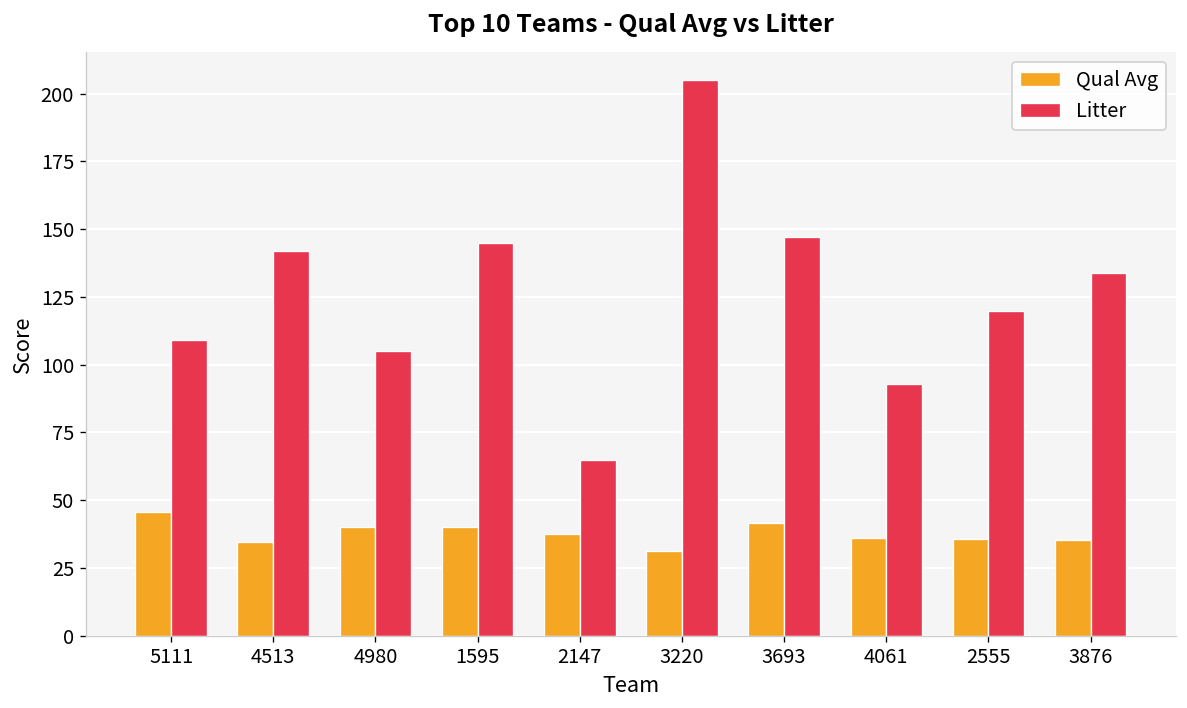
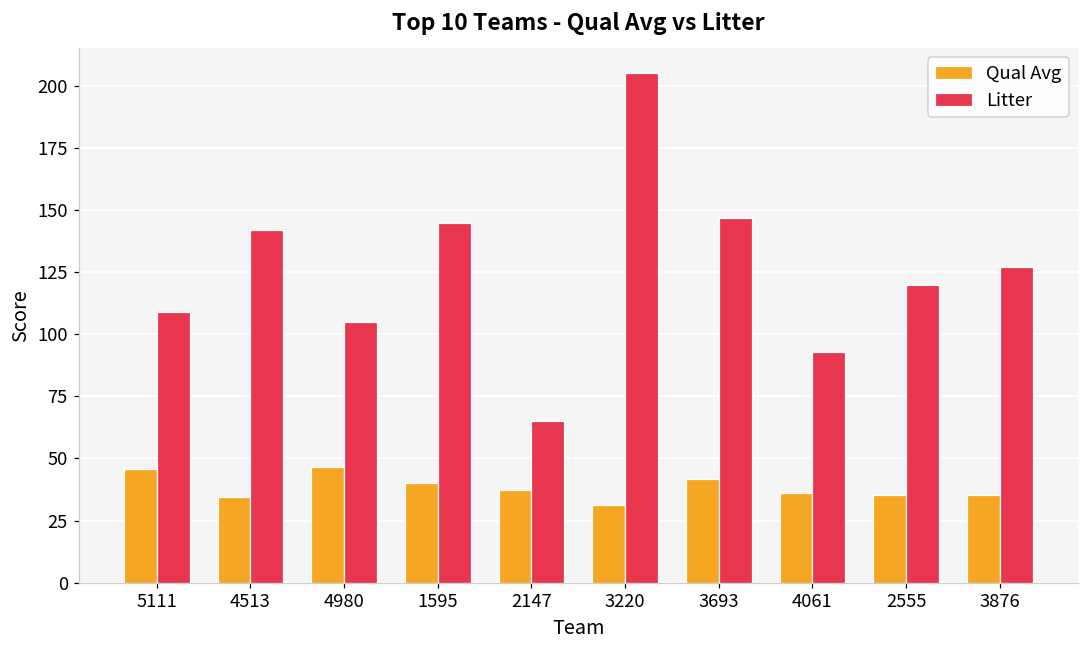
  {
    "Qual Avg": {
      "5111": 46,
      "4513": 35,
-     "4980": 40,
+     "4980": 46,
      "1595": 40,
      "2147": 37,
      "3220": 31,
      "3693": 42,
      "4061": 36,
      "2555": 36,
      "3876": 35
    },
    "Litter": {
      "5111": 109,
      "4513": 142,
      "4980": 105,
      "1595": 145,
      "2147": 65,
      "3220": 205,
      "3693": 147,
      "4061": 93,
      "2555": 120,
-     "3876": 134
+     "3876": 127
    }
  }
